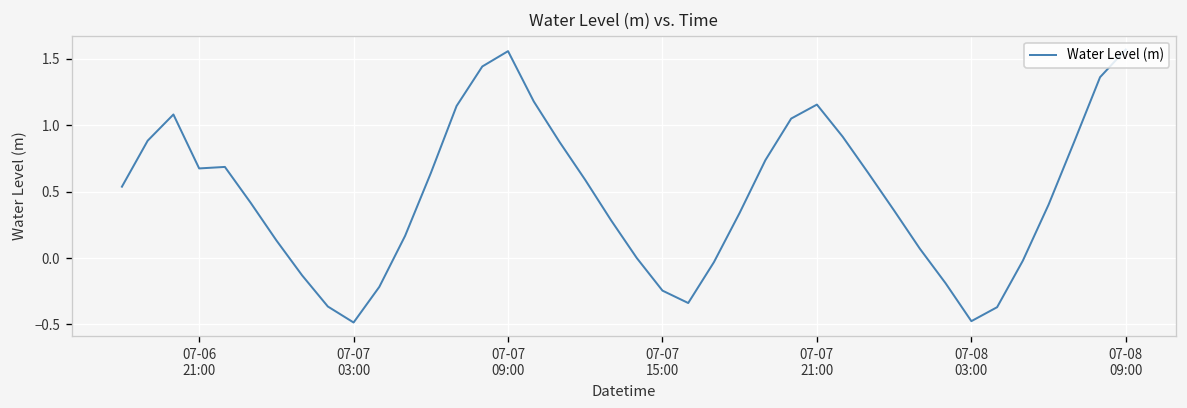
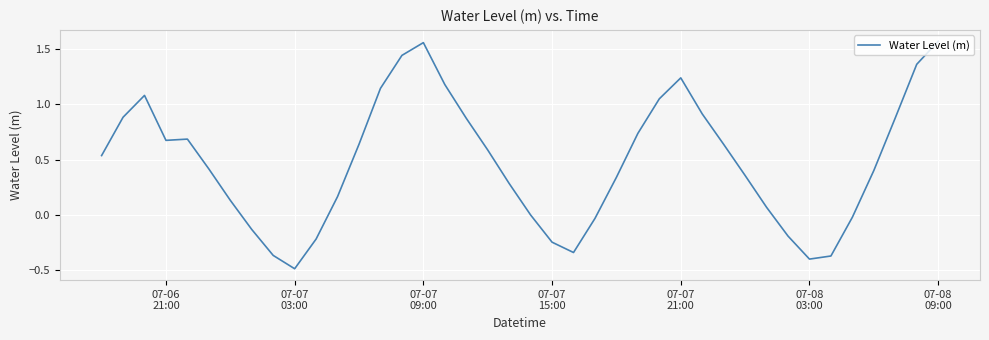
  {
    "07-06 21:00": 0.67,
    "07-07 03:00": -0.48,
    "07-07 09:00": 1.56,
    "07-07 15:00": -0.25,
-   "07-07 21:00": 1.15,
-   "07-08 03:00": -0.47
+   "07-07 21:00": 1.24,
+   "07-08 03:00": -0.40
  }
